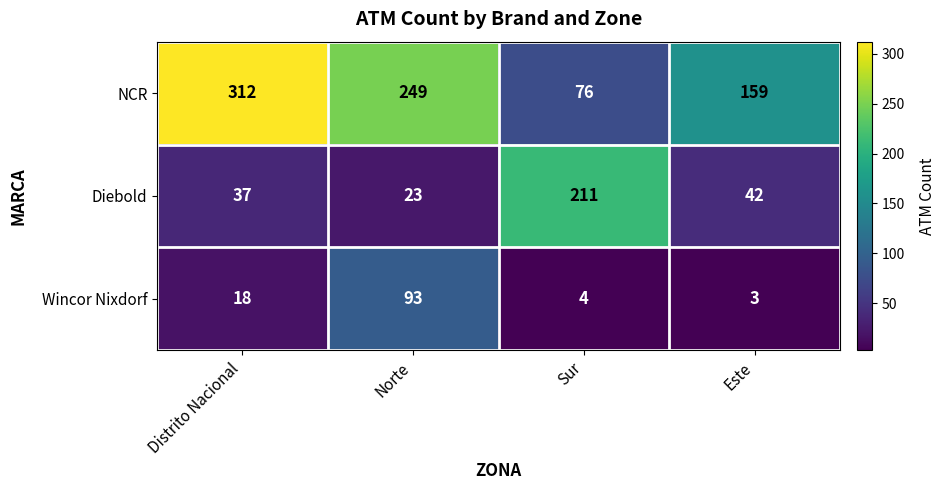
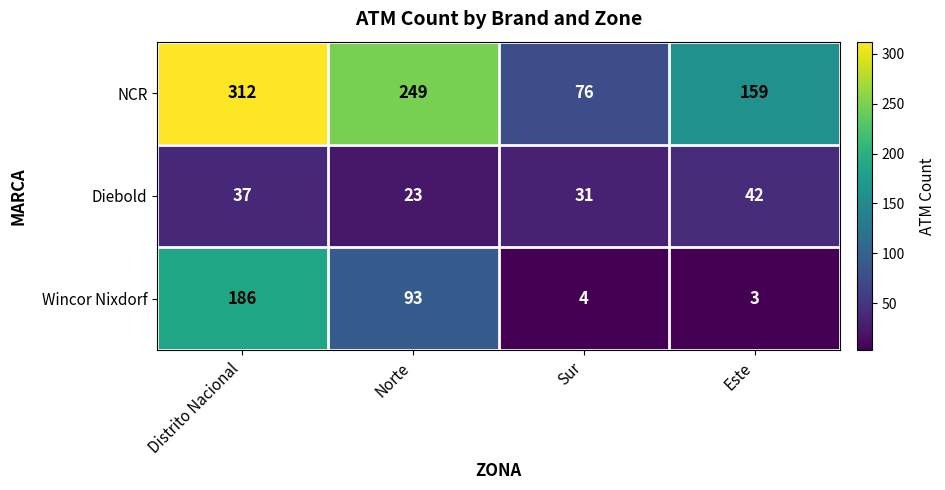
  {
    "NCR": {
      "Distrito Nacional": 312,
      "Norte": 249,
      "Sur": 76,
      "Este": 159
    },
    "Diebold": {
      "Distrito Nacional": 37,
      "Norte": 23,
-     "Sur": 211,
+     "Sur": 31,
      "Este": 42
    },
    "Wincor Nixdorf": {
-     "Distrito Nacional": 18,
+     "Distrito Nacional": 186,
      "Norte": 93,
      "Sur": 4,
      "Este": 3
    }
  }
